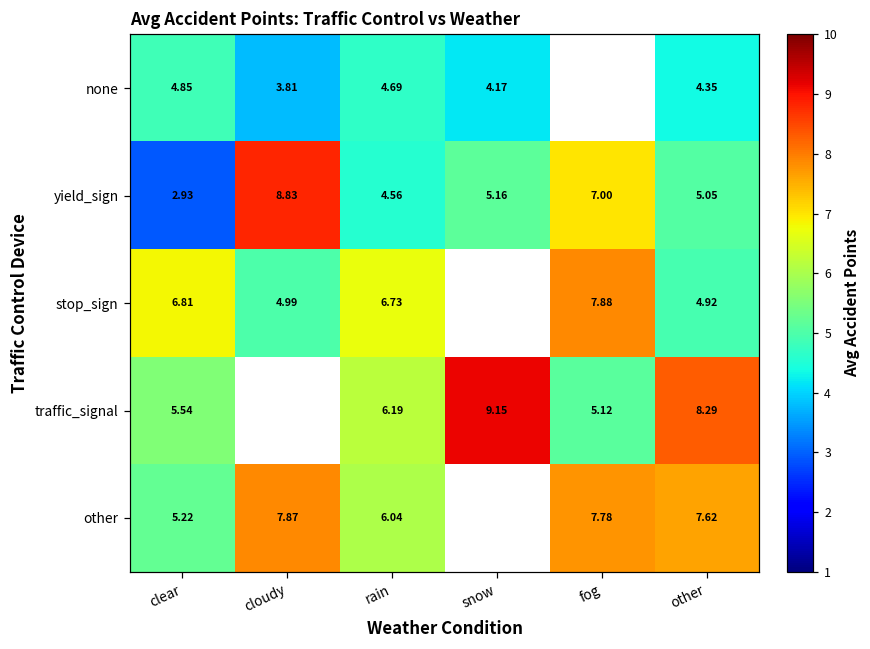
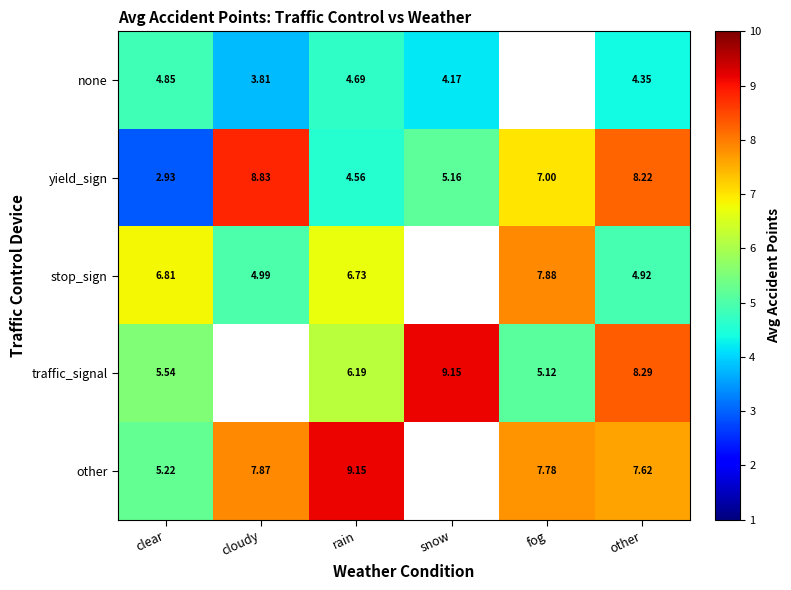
  {
    "none": {
      "clear": 4.85,
      "cloudy": 3.81,
      "rain": 4.69,
      "snow": 4.17,
      "other": 4.35
    },
    "yield_sign": {
      "clear": 2.93,
      "cloudy": 8.83,
      "rain": 4.56,
      "snow": 5.16,
      "fog": 7.00,
-     "other": 5.05
+     "other": 8.22
    },
    "stop_sign": {
      "clear": 6.81,
      "cloudy": 4.99,
      "rain": 6.73,
      "fog": 7.88,
      "other": 4.92
    },
    "traffic_signal": {
      "clear": 5.54,
      "rain": 6.19,
      "snow": 9.15,
      "fog": 5.12,
      "other": 8.29
    },
    "other": {
      "clear": 5.22,
      "cloudy": 7.87,
-     "rain": 6.04,
+     "rain": 9.15,
      "fog": 7.78,
      "other": 7.62
    }
  }
